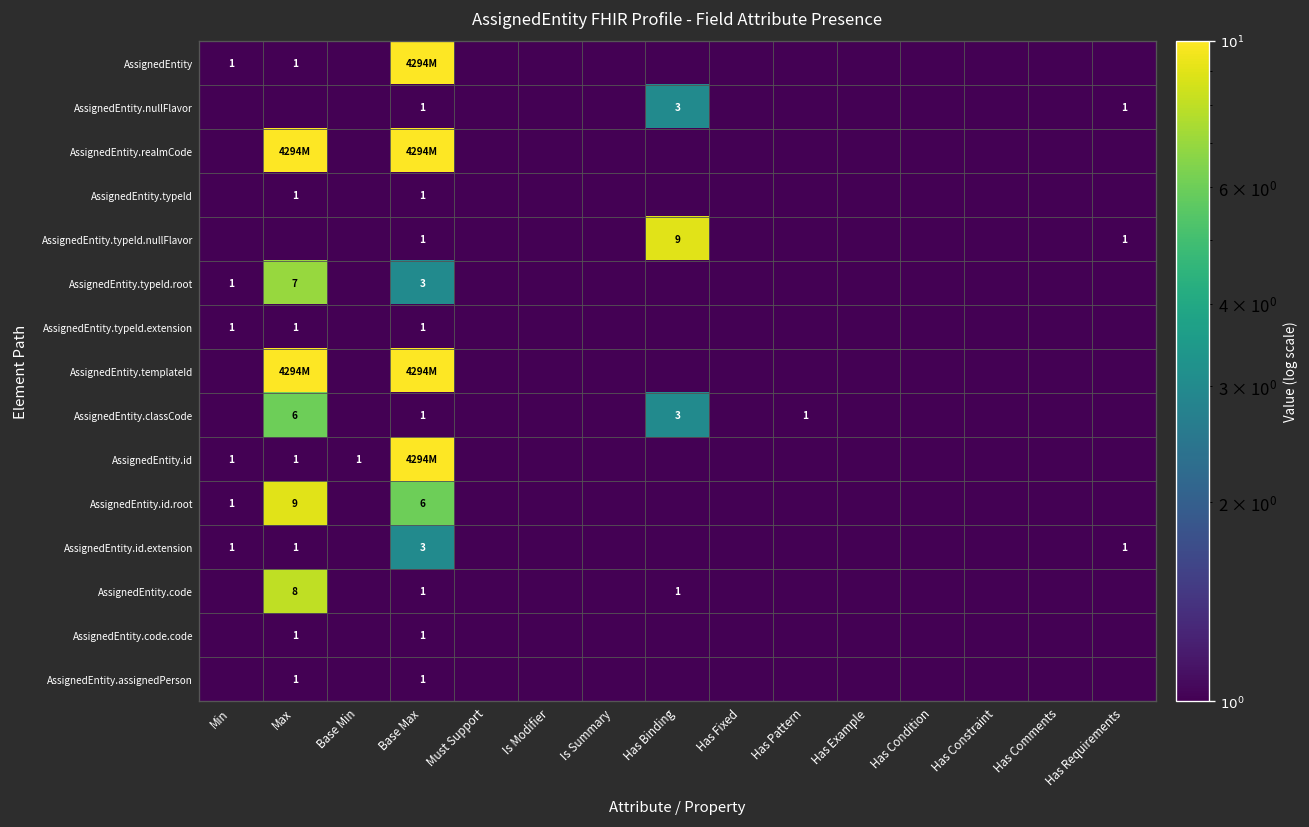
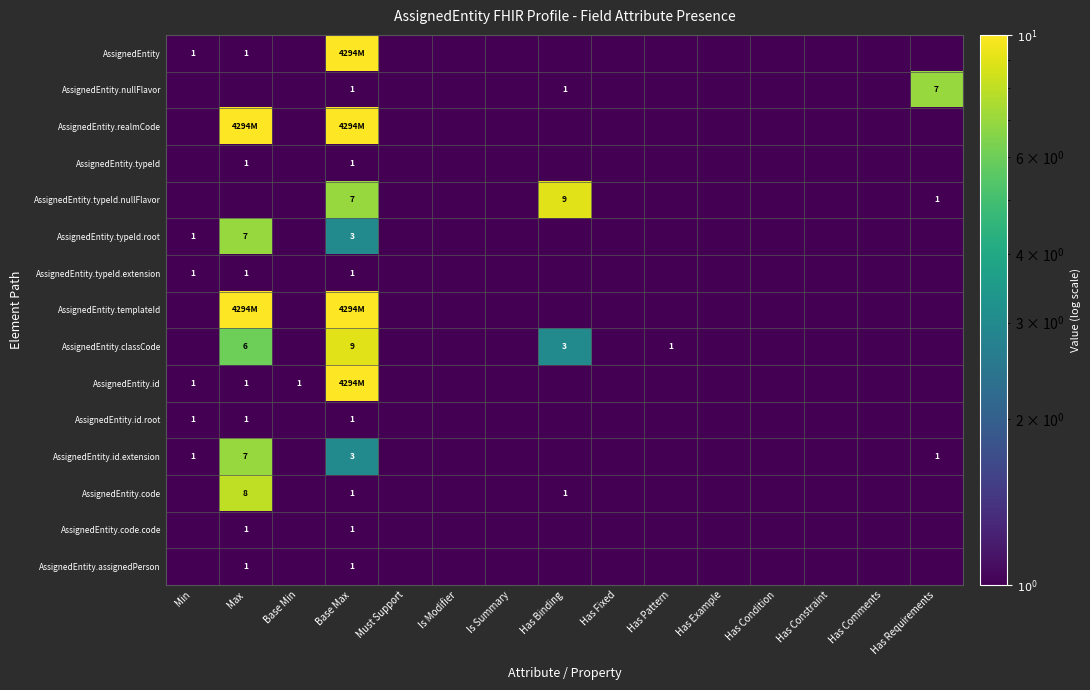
  {
    "AssignedEntity": {
      "Min": "1",
      "Max": "1",
      "Base Max": "4294M"
    },
    "AssignedEntity.nullFlavor": {
      "Base Max": "1",
-     "Has Binding": "3",
-     "Has Requirements": "1"
+     "Has Binding": "1",
+     "Has Requirements": "7"
    },
    "AssignedEntity.realmCode": {
      "Max": "4294M",
      "Base Max": "4294M"
    },
    "AssignedEntity.typeId": {
      "Max": "1",
      "Base Max": "1"
    },
    "AssignedEntity.typeId.nullFlavor": {
-     "Base Max": "1",
+     "Base Max": "7",
      "Has Binding": "9",
      "Has Requirements": "1"
    },
    "AssignedEntity.typeId.root": {
      "Min": "1",
      "Max": "7",
      "Base Max": "3"
    },
    "AssignedEntity.typeId.extension": {
      "Min": "1",
      "Max": "1",
      "Base Max": "1"
    },
    "AssignedEntity.templateId": {
      "Max": "4294M",
      "Base Max": "4294M"
    },
    "AssignedEntity.classCode": {
      "Max": "6",
-     "Base Max": "1",
+     "Base Max": "9",
      "Has Binding": "3",
      "Has Pattern": "1"
    },
    "AssignedEntity.id": {
      "Min": "1",
      "Max": "1",
      "Base Min": "1",
      "Base Max": "4294M"
    },
    "AssignedEntity.id.root": {
      "Min": "1",
-     "Max": "9",
-     "Base Max": "6"
+     "Max": "1",
+     "Base Max": "1"
    },
    "AssignedEntity.id.extension": {
      "Min": "1",
-     "Max": "1",
+     "Max": "7",
      "Base Max": "3",
      "Has Requirements": "1"
    },
    "AssignedEntity.code": {
      "Max": "8",
      "Base Max": "1",
      "Has Binding": "1"
    },
    "AssignedEntity.code.code": {
      "Max": "1",
      "Base Max": "1"
    },
    "AssignedEntity.assignedPerson": {
      "Max": "1",
      "Base Max": "1"
    }
  }
